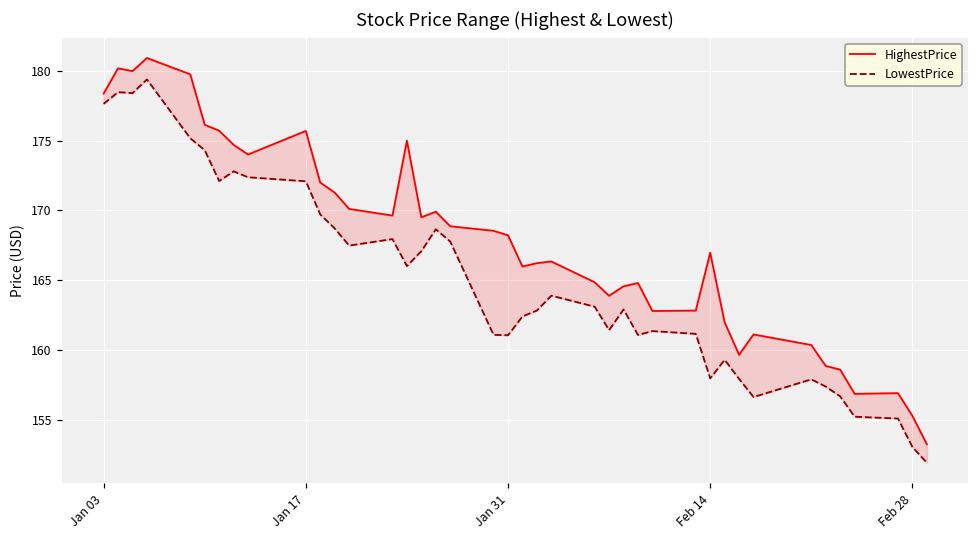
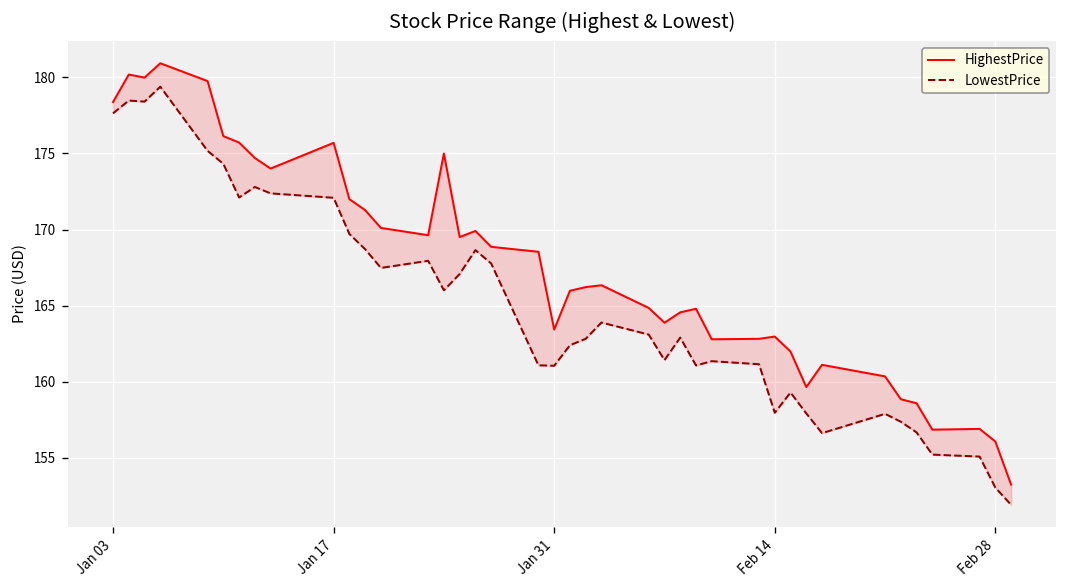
  {
    "HighestPrice": {
      "Jan 03": 178.4,
      "Jan 17": 175.7,
-     "Jan 31": 168.2,
-     "Feb 14": 167.0,
-     "Feb 28": 155.3
+     "Jan 31": 163.4,
+     "Feb 14": 163.0,
+     "Feb 28": 156.1
    },
    "LowestPrice": {
      "Jan 03": 177.6,
      "Jan 17": 172.1,
      "Jan 31": 161.1,
      "Feb 14": 158.0,
      "Feb 28": 153.0
    }
  }
